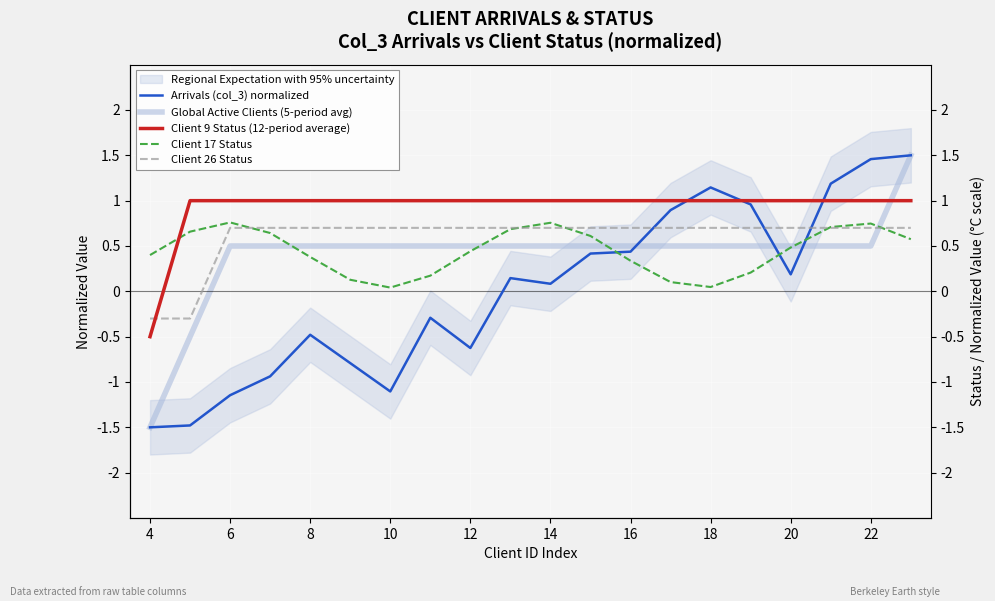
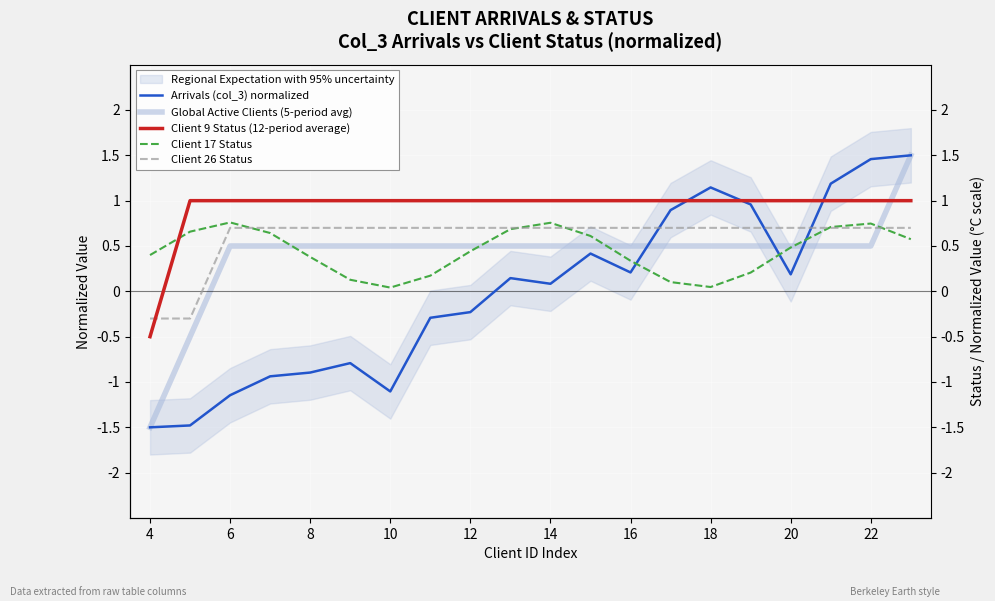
  {
    "Arrivals (col_3) normalized": {
      "6": -1.1,
-     "8": -0.5,
+     "8": -0.9,
      "10": -1.1,
-     "12": -0.6,
+     "12": -0.2,
      "14": 0.1,
-     "16": 0.4,
+     "16": 0.2,
      "18": 1.1,
      "20": 0.2,
      "22": 1.5
    },
    "Client 9 Status (12-period average)": {
      "4": -0.5,
      "6": 1.0,
      "8": 1.0,
      "10": 1.0,
      "12": 1.0,
      "14": 1.0,
      "16": 1.0,
      "18": 1.0,
      "20": 1.0,
      "22": 1.0
    },
    "Client 17 Status": {
      "4": 0.4,
      "6": 0.8,
      "8": 0.4,
      "10": 0.0,
      "12": 0.4,
      "14": 0.8,
      "16": 0.3,
      "18": 0.0,
      "22": 0.7
    },
    "Client 26 Status": {
      "4": -0.3,
      "6": 0.7,
      "8": 0.7,
      "10": 0.7,
      "12": 0.7,
      "14": 0.7,
      "16": 0.7,
      "18": 0.7,
      "20": 0.7,
      "22": 0.7
    }
  }
